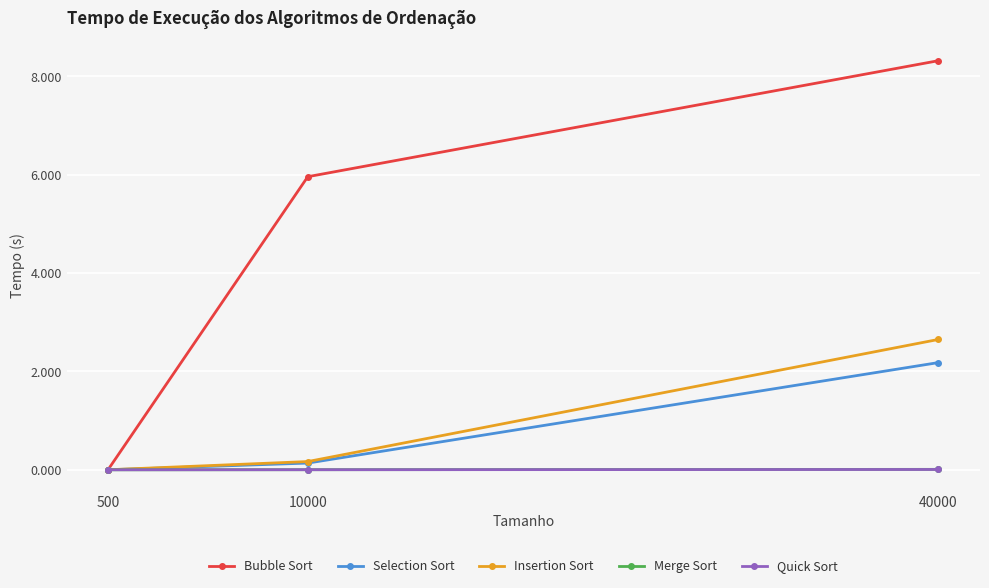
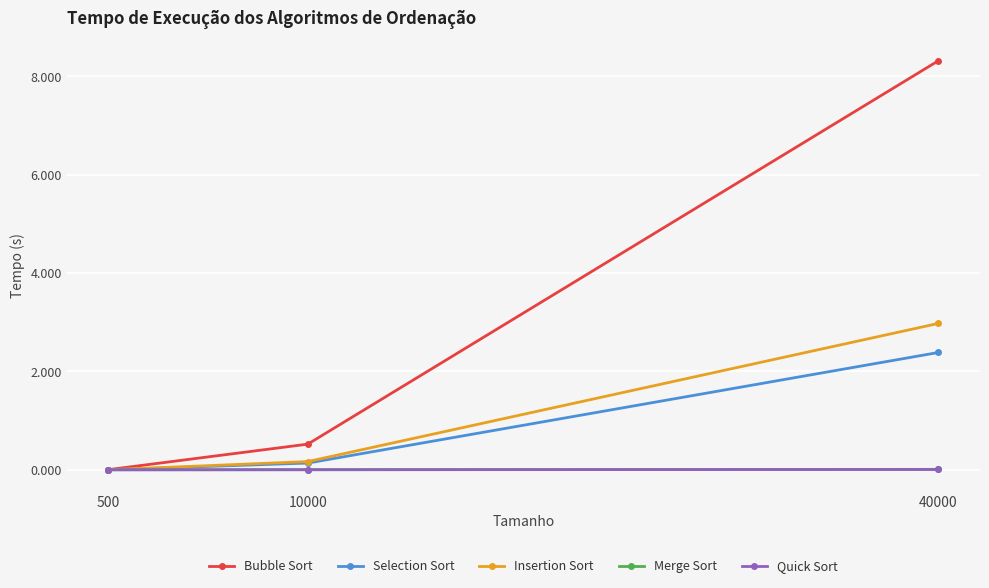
  {
    "Bubble Sort": {
-     "10000": 6.0,
+     "10000": 0.5,
      "40000": 8.3
    },
    "Selection Sort": {
-     "40000": 2.2
+     "40000": 2.4
    },
    "Insertion Sort": {
-     "40000": 2.7
+     "40000": 3.0
    },
    "Quick Sort": {
      "10000": 0.0,
      "40000": 0.0
    }
  }
